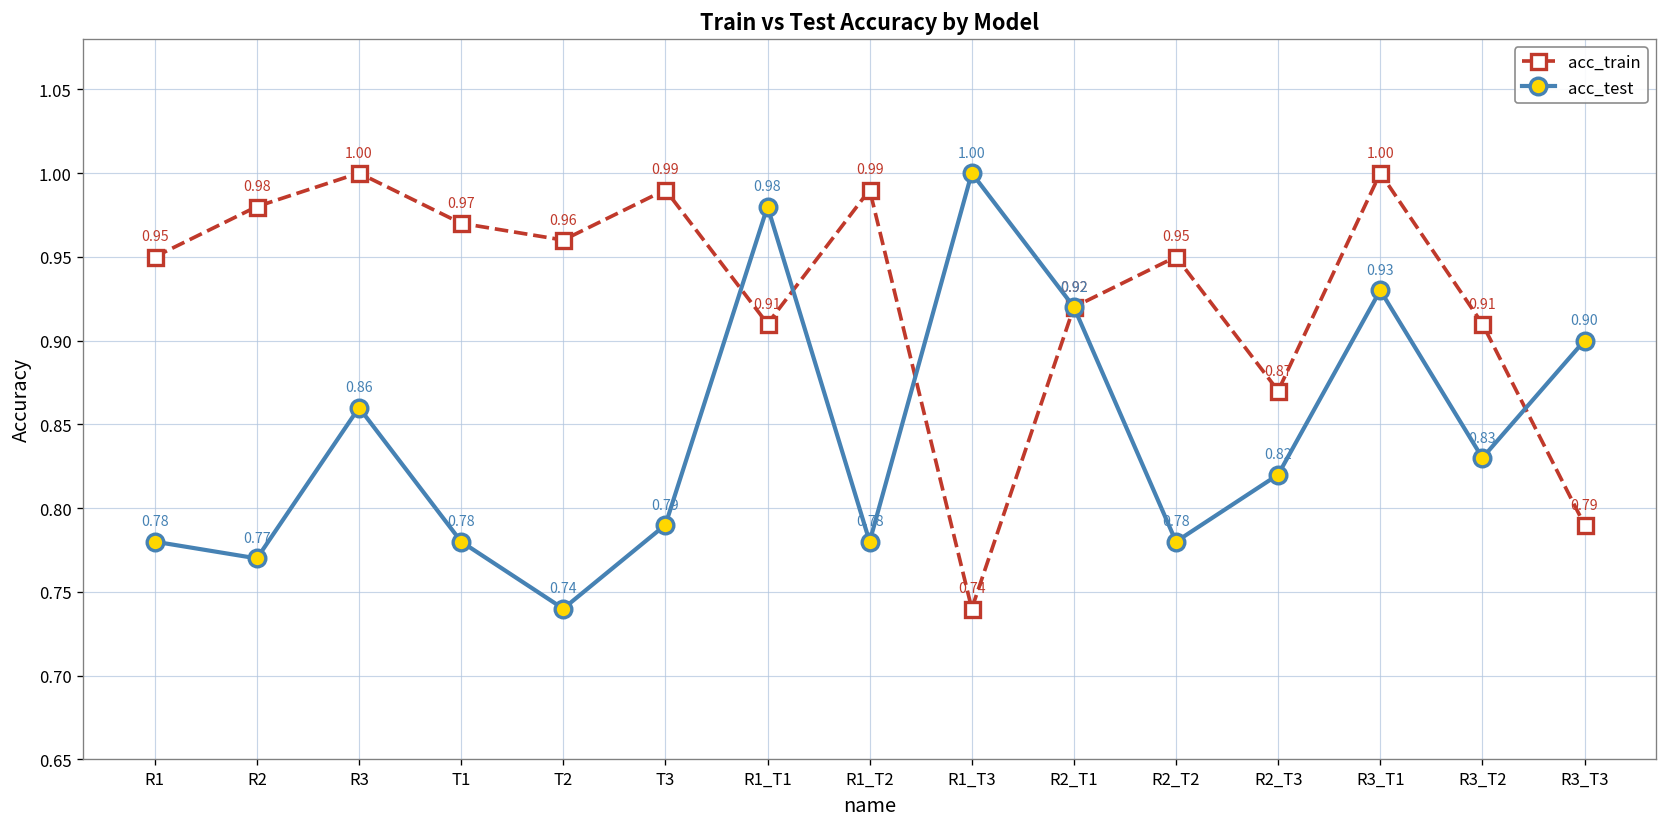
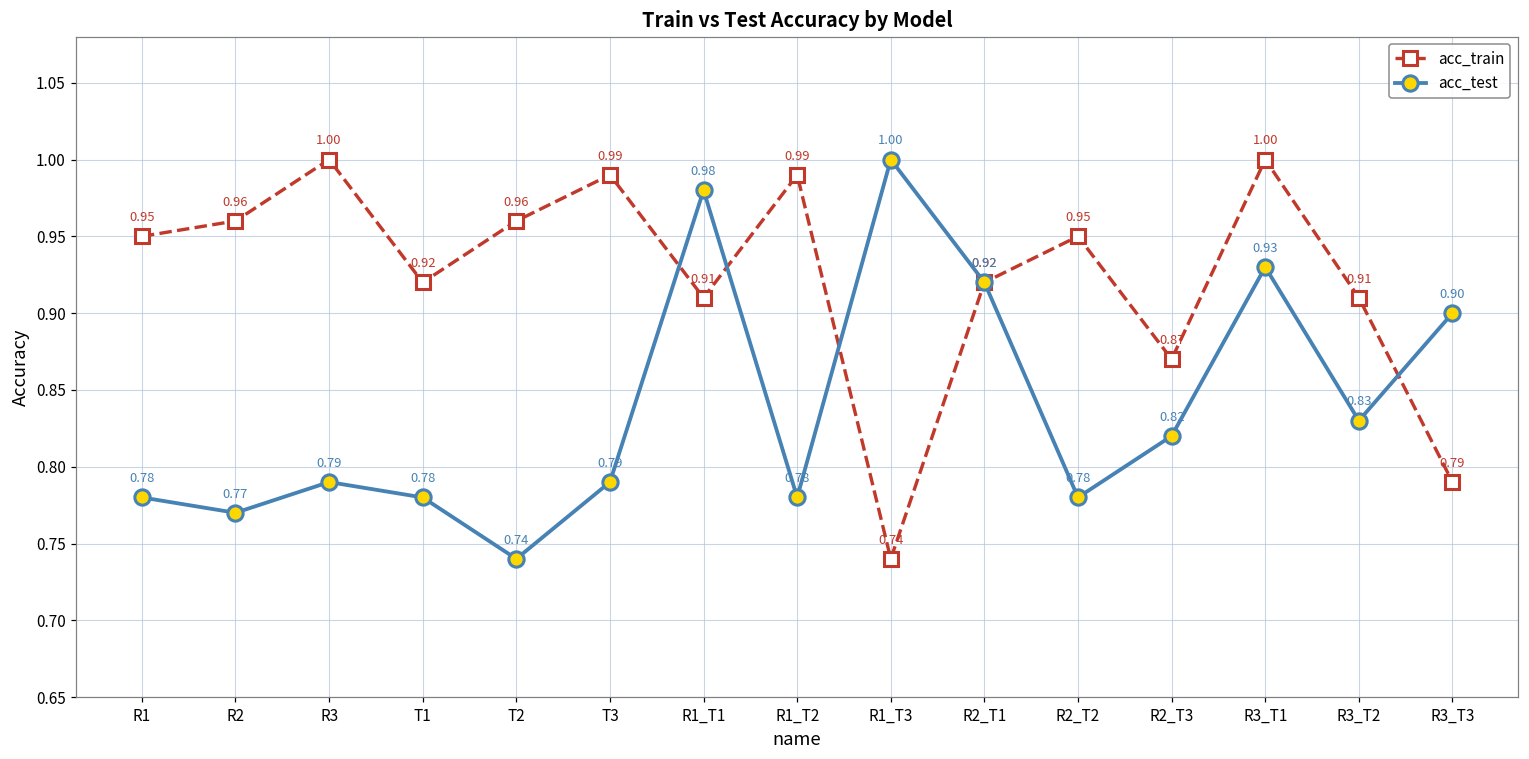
  {
    "acc_train": {
      "R1": 0.95,
-     "R2": 0.98,
+     "R2": 0.96,
      "R3": 1.00,
-     "T1": 0.97,
+     "T1": 0.92,
      "T2": 0.96,
      "T3": 0.99,
      "R1_T1": 0.91,
      "R1_T2": 0.99,
      "R1_T3": 0.74,
      "R2_T2": 0.95,
      "R2_T3": 0.87,
      "R3_T1": 1.00,
      "R3_T2": 0.91,
      "R3_T3": 0.79
    },
    "acc_test": {
      "R1": 0.78,
      "R2": 0.77,
-     "R3": 0.86,
+     "R3": 0.79,
      "T1": 0.78,
      "T2": 0.74,
      "T3": 0.79,
      "R1_T1": 0.98,
      "R1_T2": 0.78,
      "R1_T3": 1.00,
      "R2_T2": 0.78,
      "R2_T3": 0.82,
      "R3_T1": 0.93,
      "R3_T2": 0.83,
      "R3_T3": 0.90
    }
  }
